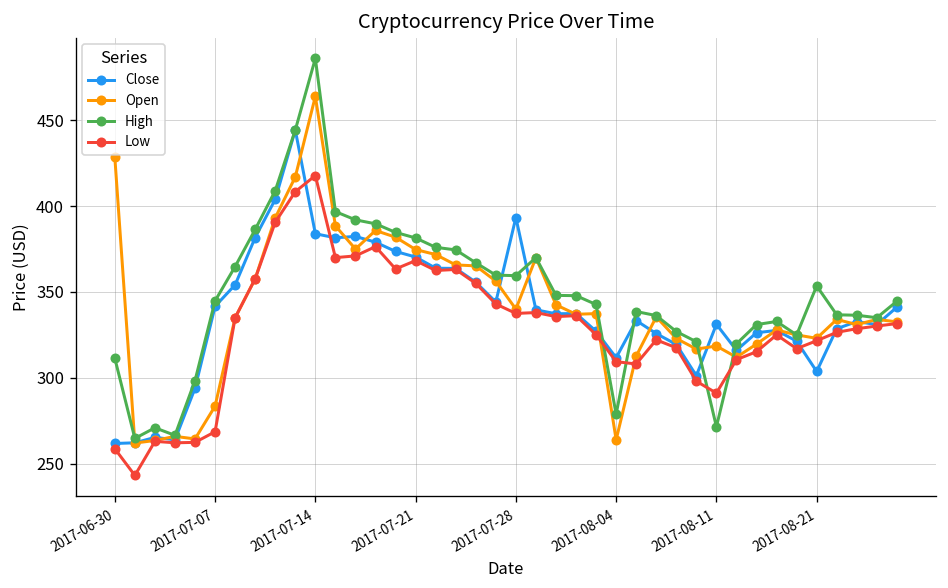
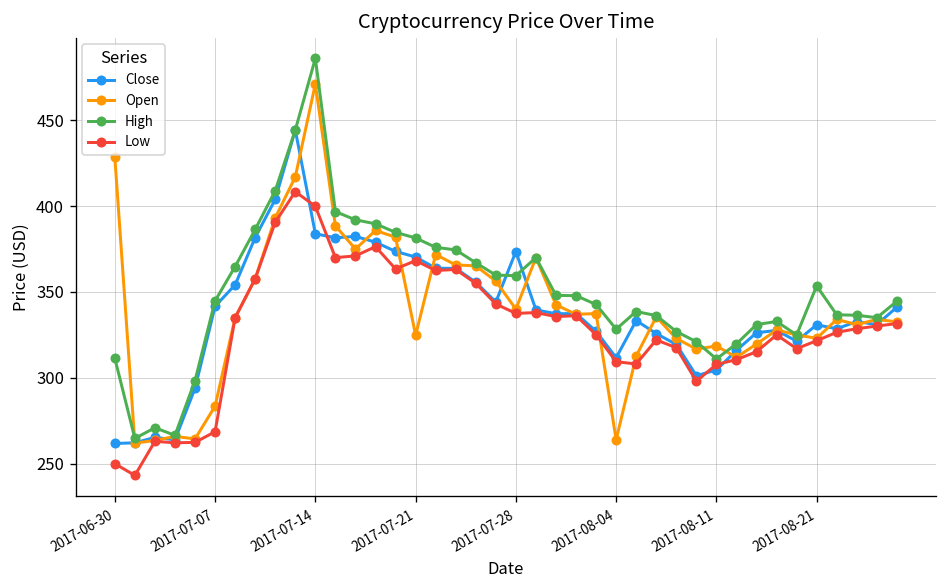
  {
    "Close": {
      "2017-06-30": 262,
      "2017-07-07": 342,
      "2017-07-14": 384,
      "2017-07-21": 370,
-     "2017-07-28": 393,
+     "2017-07-28": 374,
      "2017-08-04": 312,
-     "2017-08-11": 331,
-     "2017-08-21": 304
+     "2017-08-11": 305,
+     "2017-08-21": 331
    },
    "Open": {
      "2017-06-30": 429,
      "2017-07-07": 284,
-     "2017-07-14": 464,
-     "2017-07-21": 375,
+     "2017-07-14": 471,
+     "2017-07-21": 325,
      "2017-07-28": 340,
      "2017-08-04": 264,
      "2017-08-11": 319
    },
    "High": {
      "2017-06-30": 311,
      "2017-07-07": 345,
      "2017-07-14": 486,
      "2017-07-21": 381,
      "2017-07-28": 360,
-     "2017-08-04": 279,
-     "2017-08-11": 272,
+     "2017-08-04": 328,
+     "2017-08-11": 311,
      "2017-08-21": 354
    },
    "Low": {
-     "2017-06-30": 259,
+     "2017-06-30": 250,
      "2017-07-07": 269,
-     "2017-07-14": 418,
+     "2017-07-14": 400,
      "2017-07-21": 368,
      "2017-07-28": 338,
      "2017-08-04": 309,
-     "2017-08-11": 291
+     "2017-08-11": 308
    }
  }
